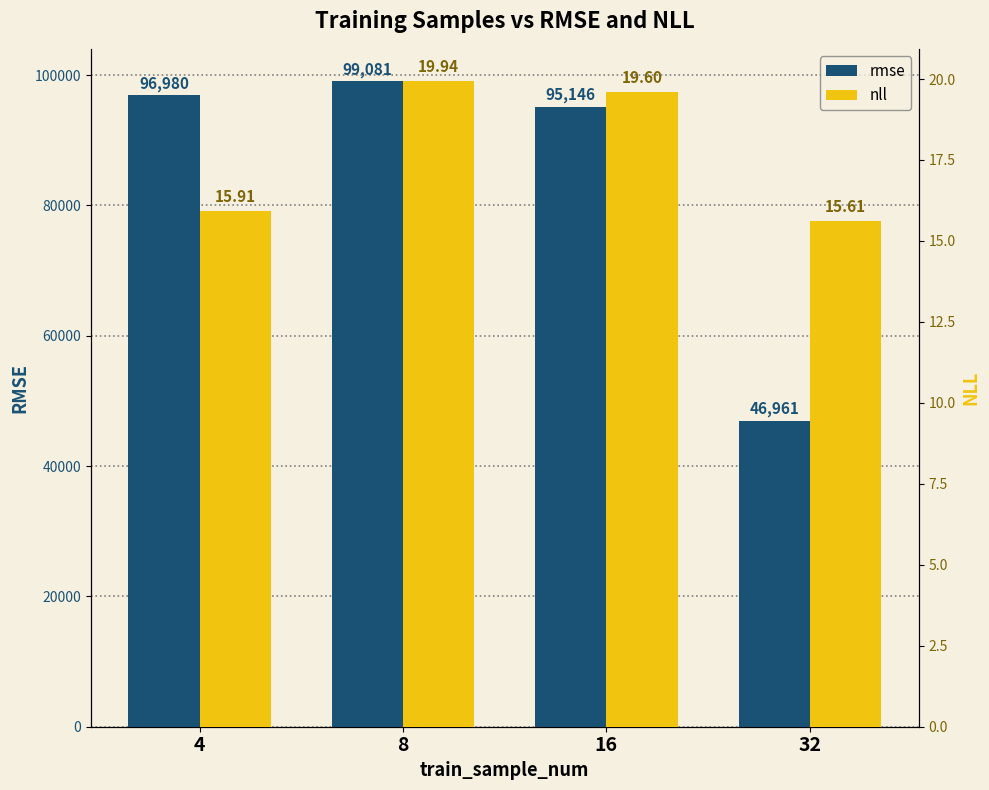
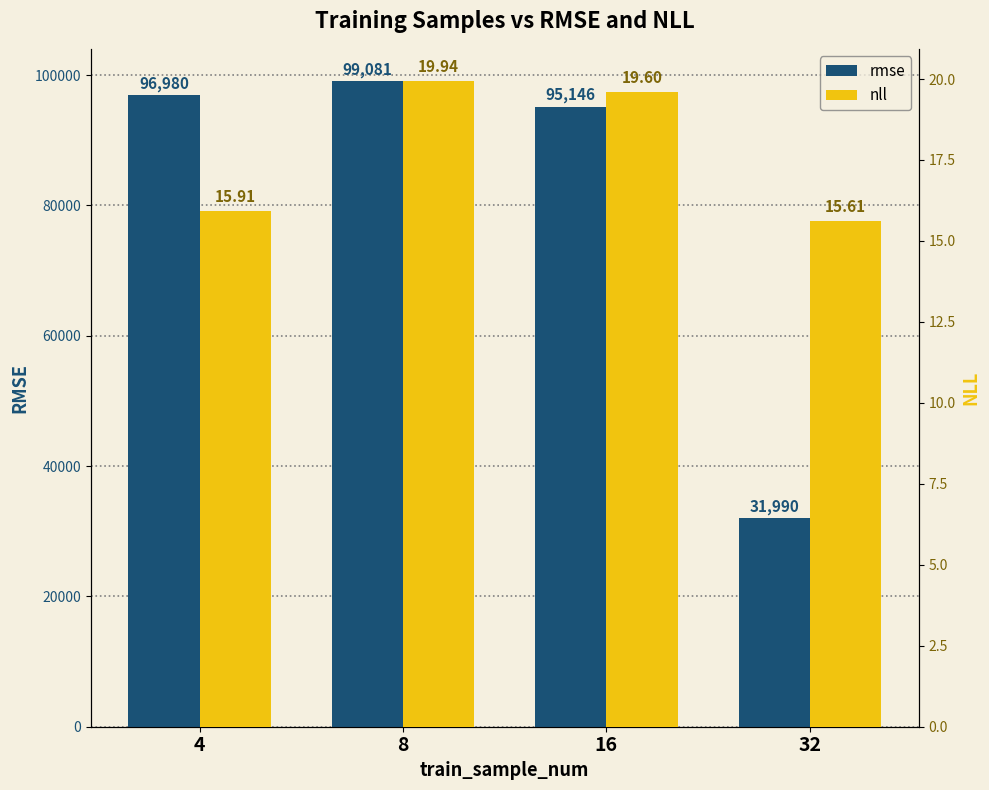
  {
    "rmse": {
      "4": "96,980",
      "8": "99,081",
      "16": "95,146",
-     "32": "46,961"
+     "32": "31,990"
    },
    "nll": {
      "4": "15.91",
      "8": "19.94",
      "16": "19.60",
      "32": "15.61"
    }
  }
